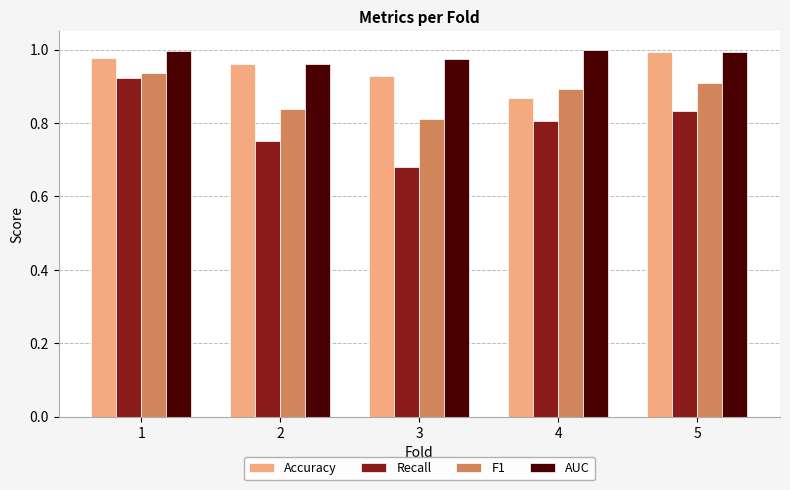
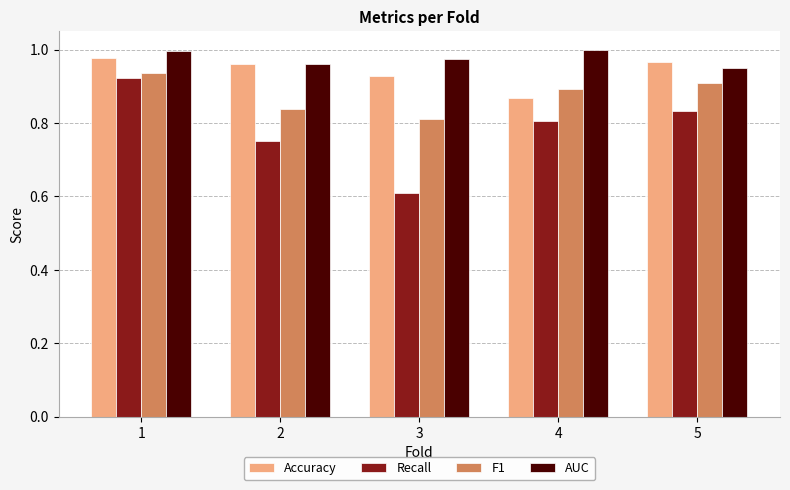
  {
    "Accuracy": {
      "1": 0.98,
      "2": 0.96,
      "3": 0.93,
      "4": 0.87,
-     "5": 0.99
+     "5": 0.97
    },
    "Recall": {
      "1": 0.92,
      "2": 0.75,
-     "3": 0.68,
+     "3": 0.61,
      "4": 0.80,
      "5": 0.83
    },
    "F1": {
      "1": 0.94,
      "2": 0.84,
      "3": 0.81,
      "4": 0.89,
      "5": 0.91
    },
    "AUC": {
      "1": 1.00,
      "2": 0.96,
      "3": 0.97,
      "4": 1.00,
-     "5": 0.99
+     "5": 0.95
    }
  }
